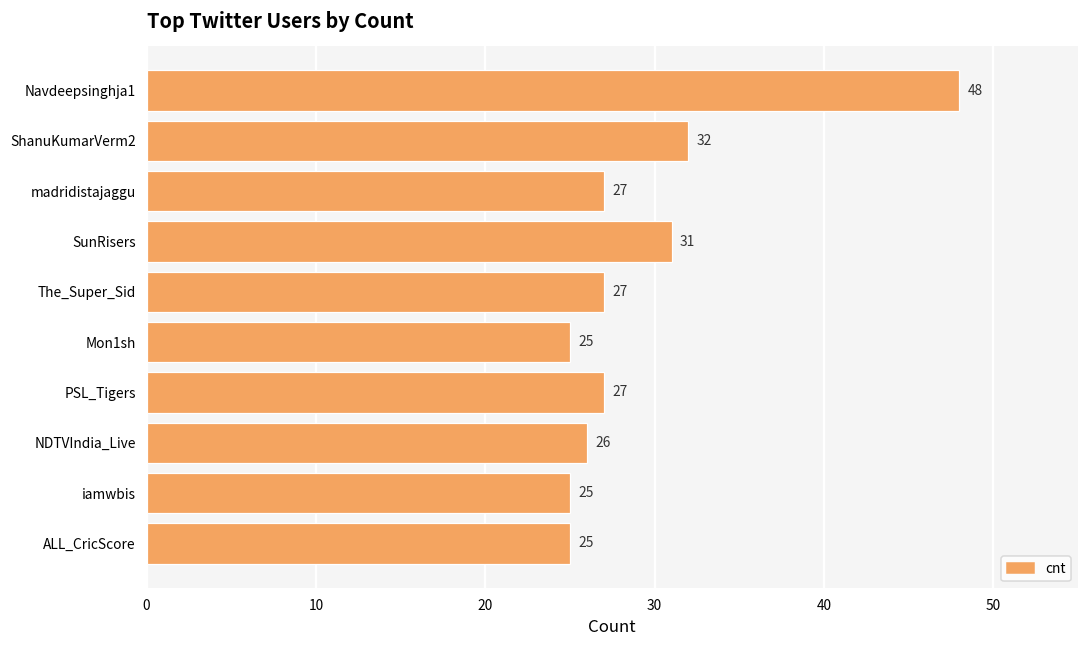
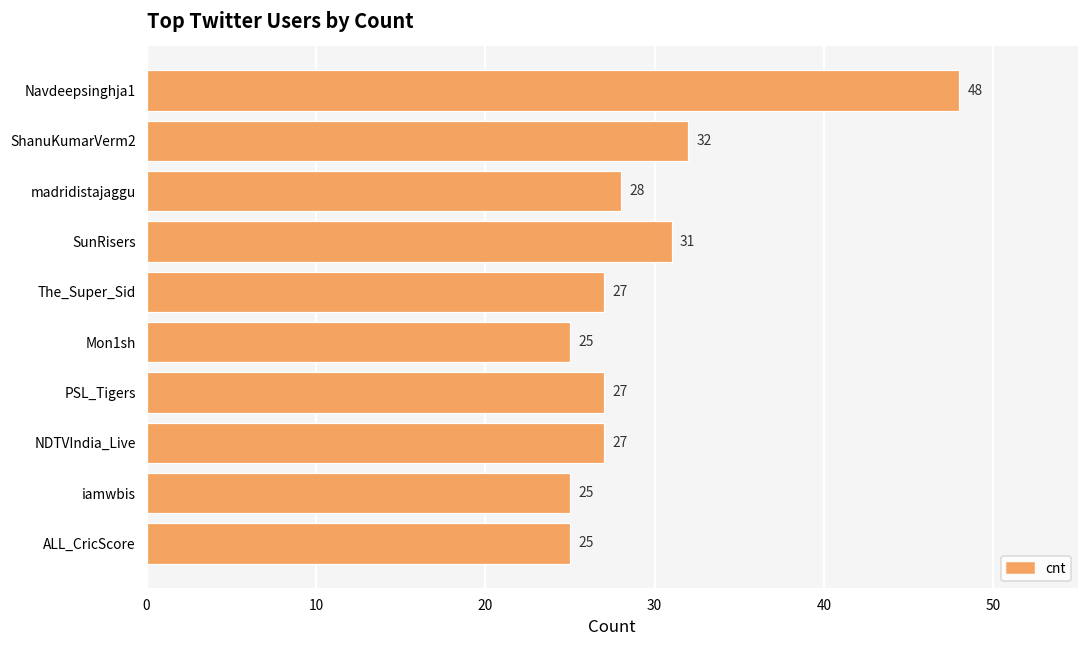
  {
    "Navdeepsinghja1": 48,
    "ShanuKumarVerm2": 32,
-   "madridistajaggu": 27,
+   "madridistajaggu": 28,
    "SunRisers": 31,
    "The_Super_Sid": 27,
    "Mon1sh": 25,
    "PSL_Tigers": 27,
-   "NDTVIndia_Live": 26,
+   "NDTVIndia_Live": 27,
    "iamwbis": 25,
    "ALL_CricScore": 25
  }
